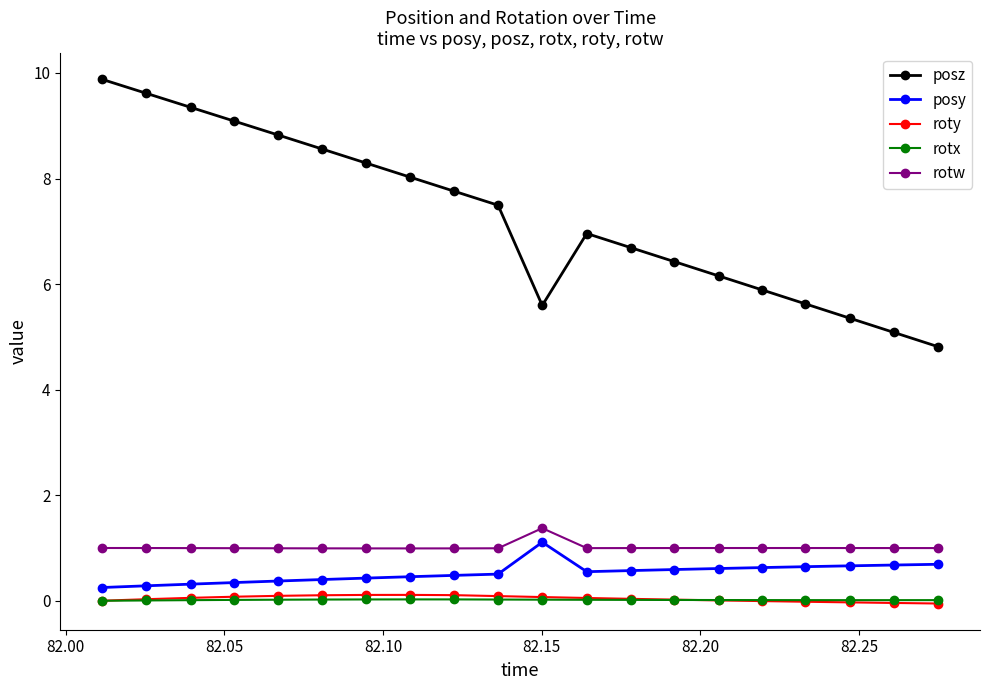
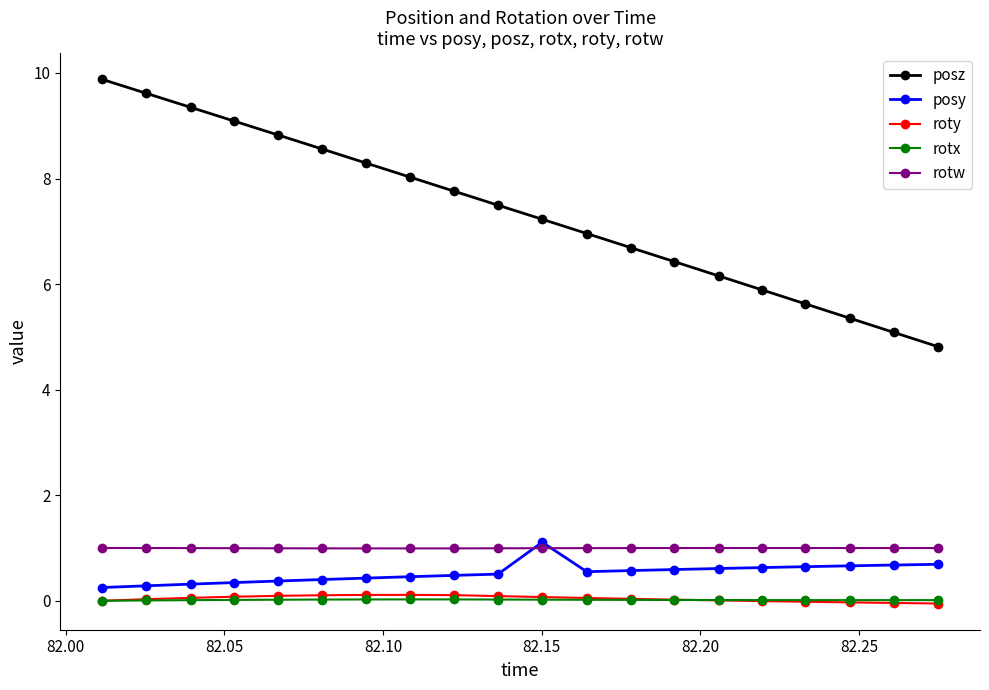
  {
    "posz": {
-     "82.15": 5.6
+     "82.15": 7.2
    },
    "posy": {
      "82.15": 1.1
    },
    "roty": {
      "82.15": 0.1
    },
    "rotx": {
      "82.15": 0.0
    },
    "rotw": {
-     "82.15": 1.4
+     "82.15": 1.0
    }
  }
